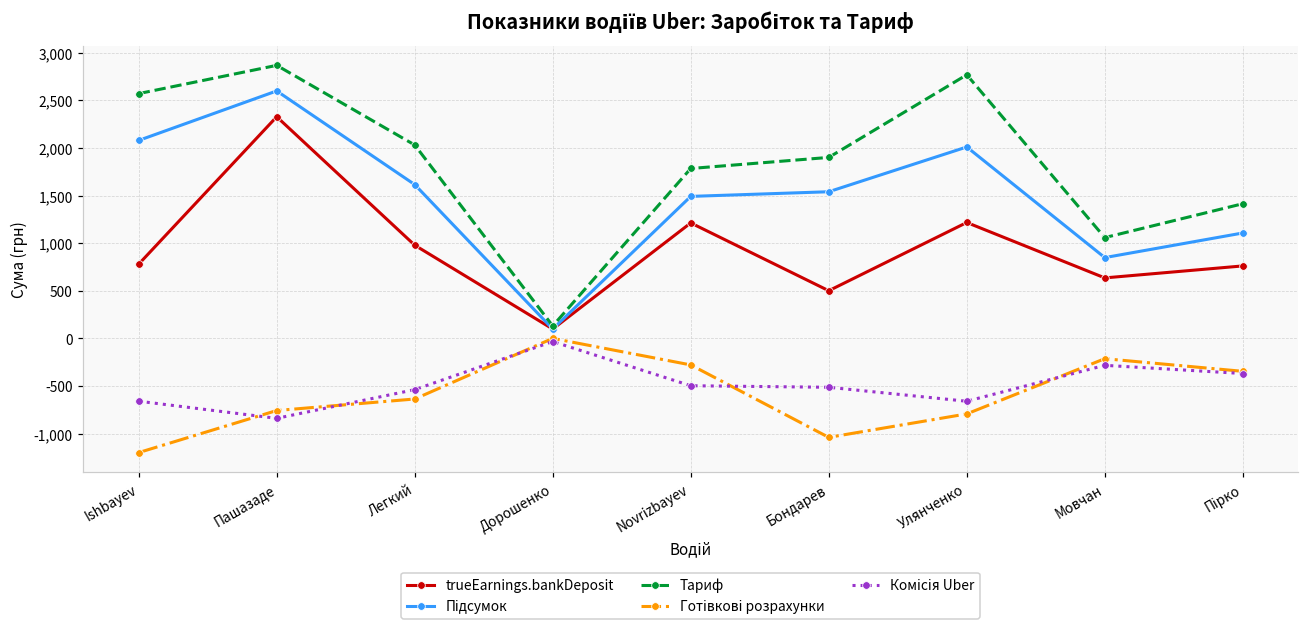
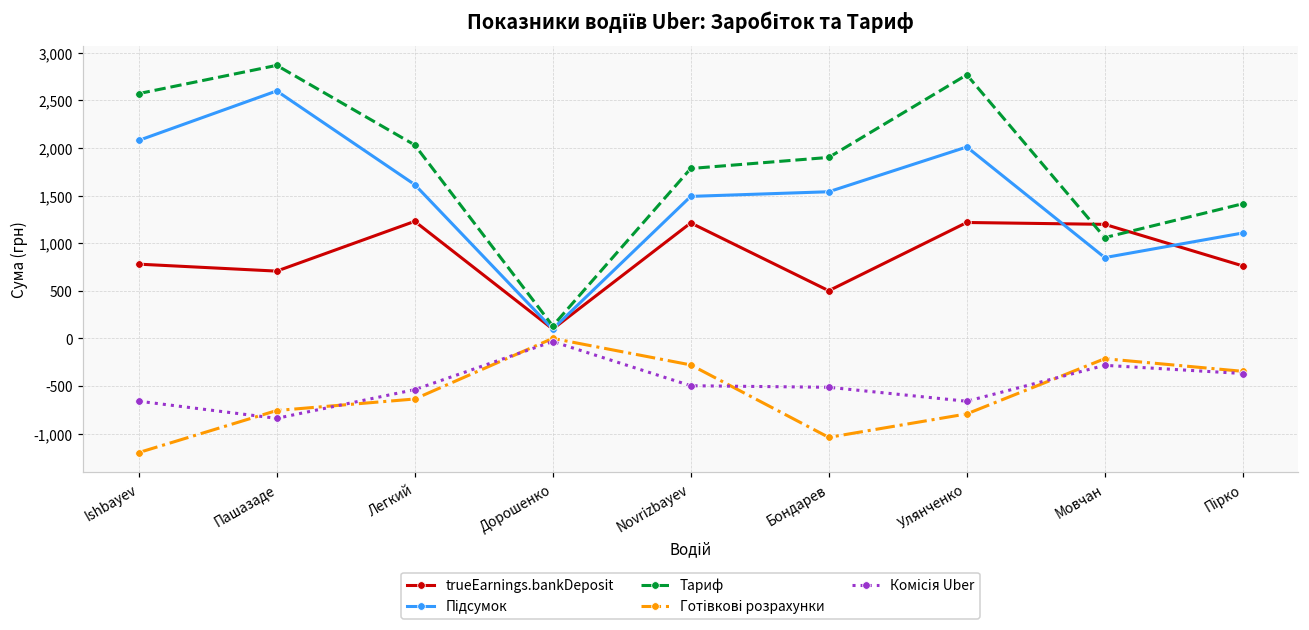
  {
    "trueEarnings.bankDeposit": {
      "Ishbayev": "800",
-     "Пашазаде": "2,300",
-     "Легкий": "1,000",
+     "Пашазаде": "700",
+     "Легкий": "1,200",
      "Novrizbayev": "1,200",
      "Бондарев": "500",
      "Улянченко": "1,200",
-     "Мовчан": "600",
+     "Мовчан": "1,200",
      "Пірко": "800"
    },
    "Підсумок": {
      "Ishbayev": "2,100",
      "Пашазаде": "2,600",
      "Легкий": "1,600",
      "Novrizbayev": "1,500",
      "Бондарев": "1,500",
      "Улянченко": "2,000",
      "Мовчан": "800",
      "Пірко": "1,100"
    },
    "Тариф": {
      "Ishbayev": "2,600",
      "Пашазаде": "2,900",
      "Легкий": "2,000",
      "Дорошенко": "100",
      "Novrizbayev": "1,800",
      "Бондарев": "1,900",
      "Улянченко": "2,800",
      "Мовчан": "1,100",
      "Пірко": "1,400"
    },
    "Готівкові розрахунки": {
      "Ishbayev": "-1,200",
      "Пашазаде": "-800",
      "Легкий": "-600",
      "Дорошенко": "0",
      "Novrizbayev": "-300",
      "Бондарев": "-1,000",
      "Улянченко": "-800",
      "Мовчан": "-200"
    },
    "Комісія Uber": {
      "Ishbayev": "-700",
      "Пашазаде": "-800",
      "Легкий": "-500",
      "Дорошенко": "0",
      "Novrizbayev": "-500",
      "Бондарев": "-500",
      "Улянченко": "-700",
      "Мовчан": "-300"
    }
  }
